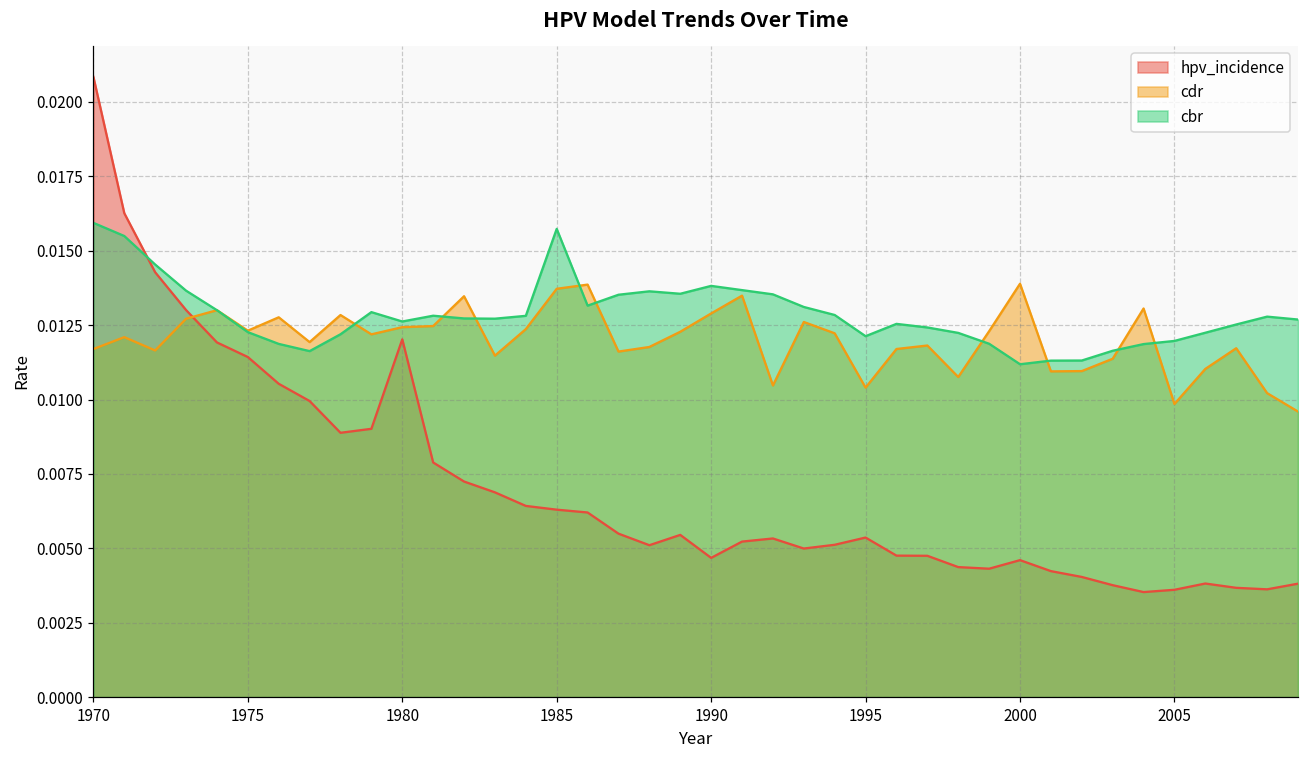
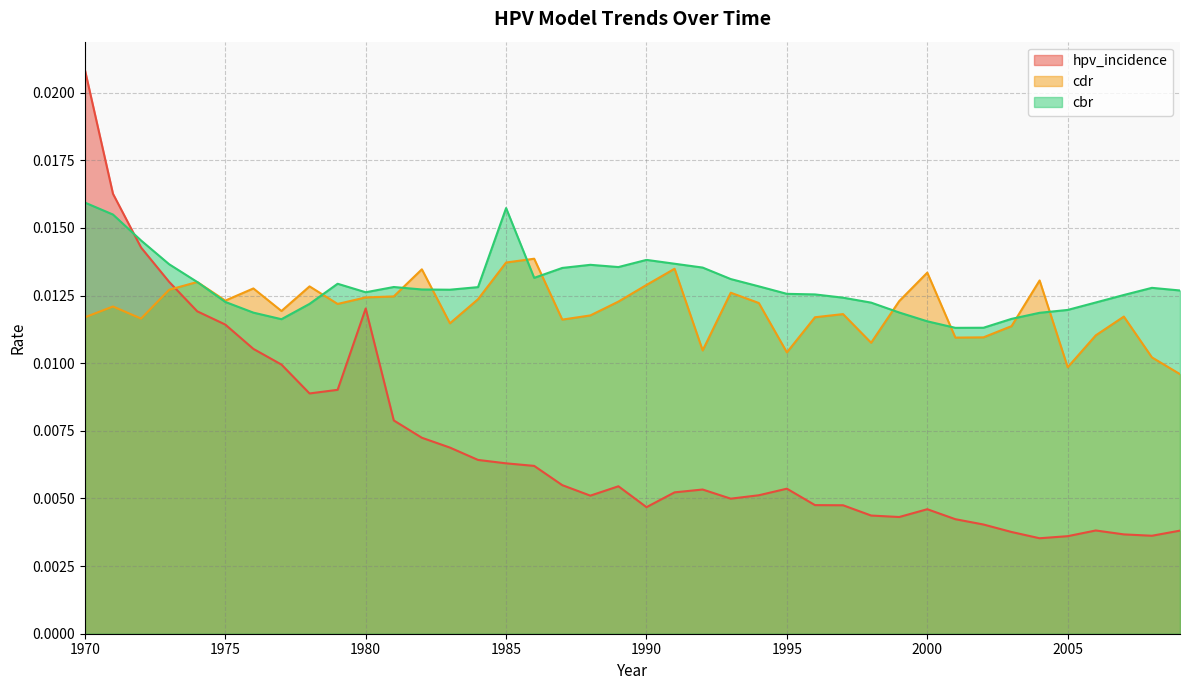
  {
    "hpv_incidence": {
      "1970": 0.0208,
      "1975": 0.0114,
      "1980": 0.0120,
      "1985": 0.0063,
      "1990": 0.0047,
      "1995": 0.0054,
      "2000": 0.0046,
      "2005": 0.0036
    },
    "cdr": {
      "1970": 0.0117,
      "1980": 0.0124,
      "1985": 0.0137,
      "1990": 0.0129,
      "1995": 0.0104,
-     "2000": 0.0139,
+     "2000": 0.0133,
      "2005": 0.0099
    },
    "cbr": {
      "1970": 0.0159,
      "1980": 0.0126,
      "1985": 0.0157,
      "1990": 0.0138,
-     "1995": 0.0121,
-     "2000": 0.0112,
+     "1995": 0.0126,
+     "2000": 0.0115,
      "2005": 0.0120
    }
  }
